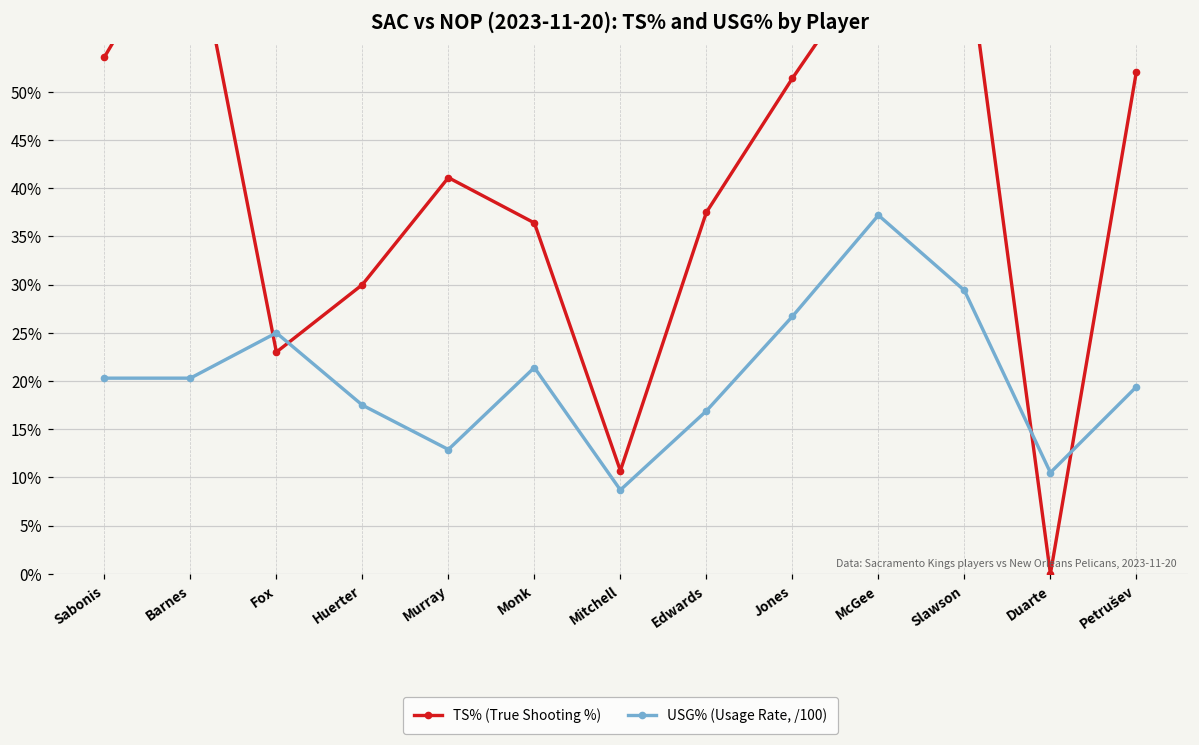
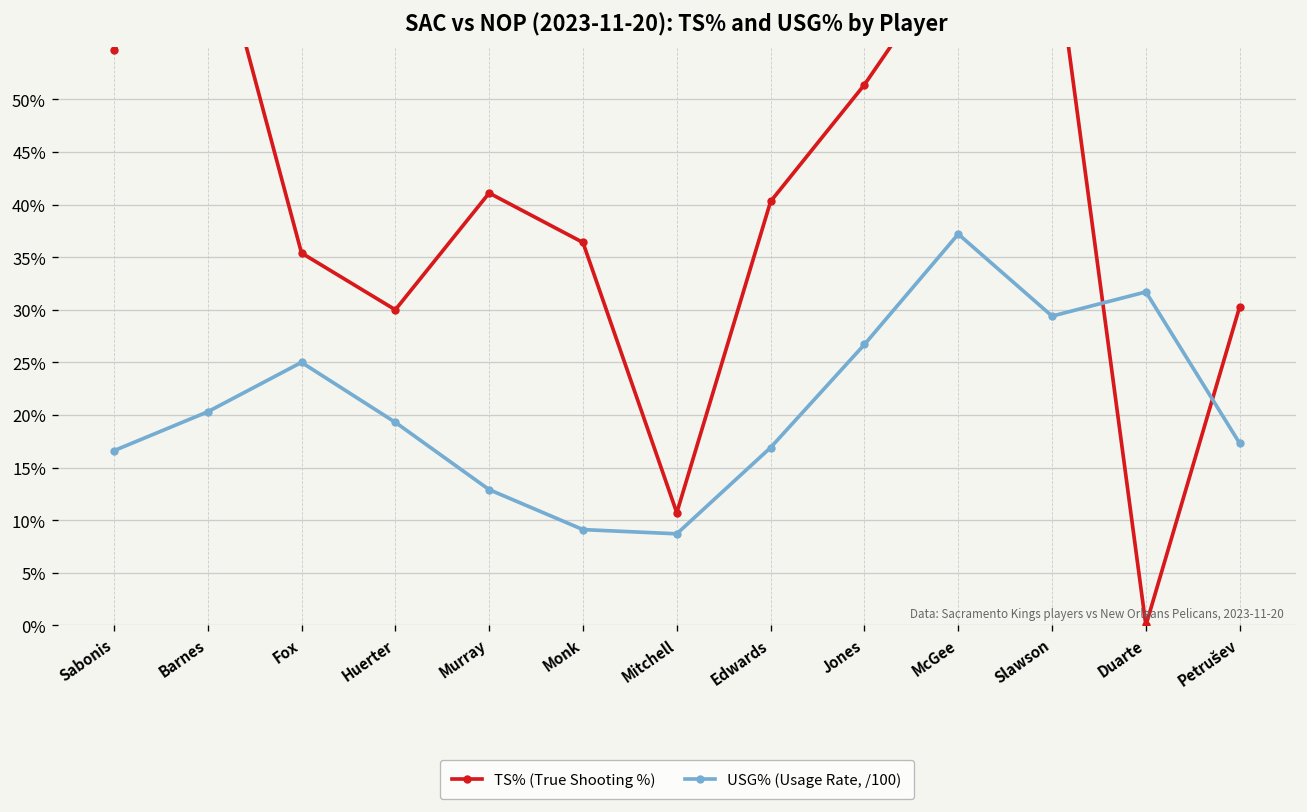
  {
    "TS% (True Shooting %)": {
-     "Sabonis": "54%",
-     "Fox": "23%",
+     "Sabonis": "55%",
+     "Fox": "35%",
      "Huerter": "30%",
      "Murray": "41%",
      "Monk": "36%",
      "Mitchell": "11%",
-     "Edwards": "38%",
+     "Edwards": "40%",
      "Jones": "51%",
-     "Petrušev": "52%"
+     "Petrušev": "30%"
    },
    "USG% (Usage Rate, /100)": {
-     "Sabonis": "20%",
+     "Sabonis": "17%",
      "Barnes": "20%",
      "Fox": "25%",
-     "Huerter": "18%",
+     "Huerter": "19%",
      "Murray": "13%",
-     "Monk": "21%",
+     "Monk": "9%",
      "Mitchell": "9%",
      "Edwards": "17%",
      "Jones": "27%",
      "McGee": "37%",
      "Slawson": "29%",
-     "Duarte": "11%",
-     "Petrušev": "19%"
+     "Duarte": "32%",
+     "Petrušev": "17%"
    }
  }
